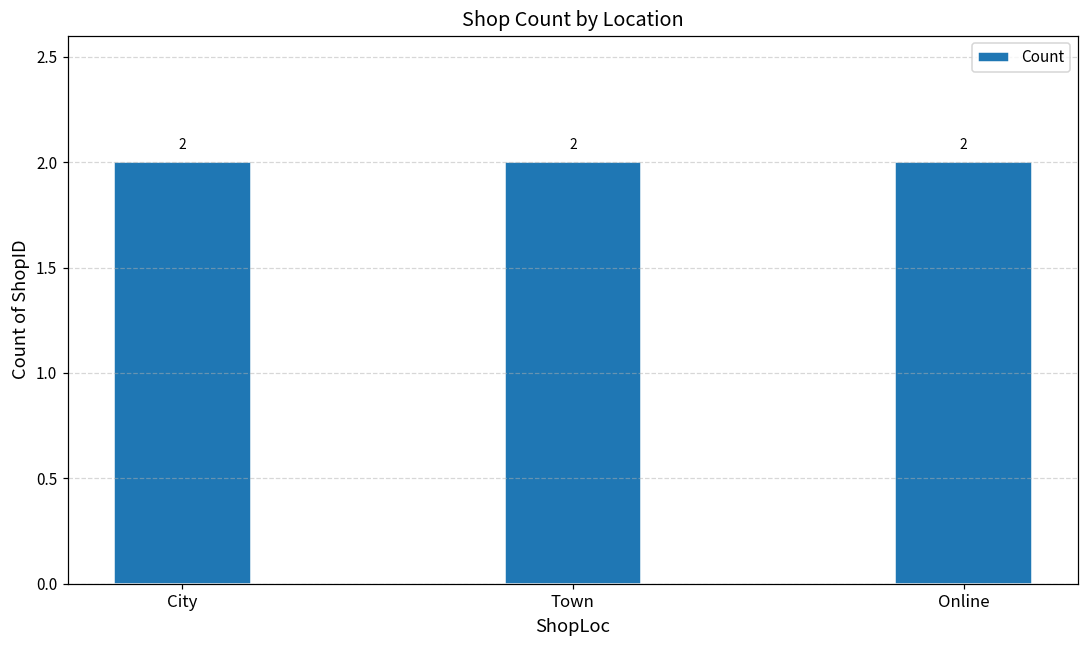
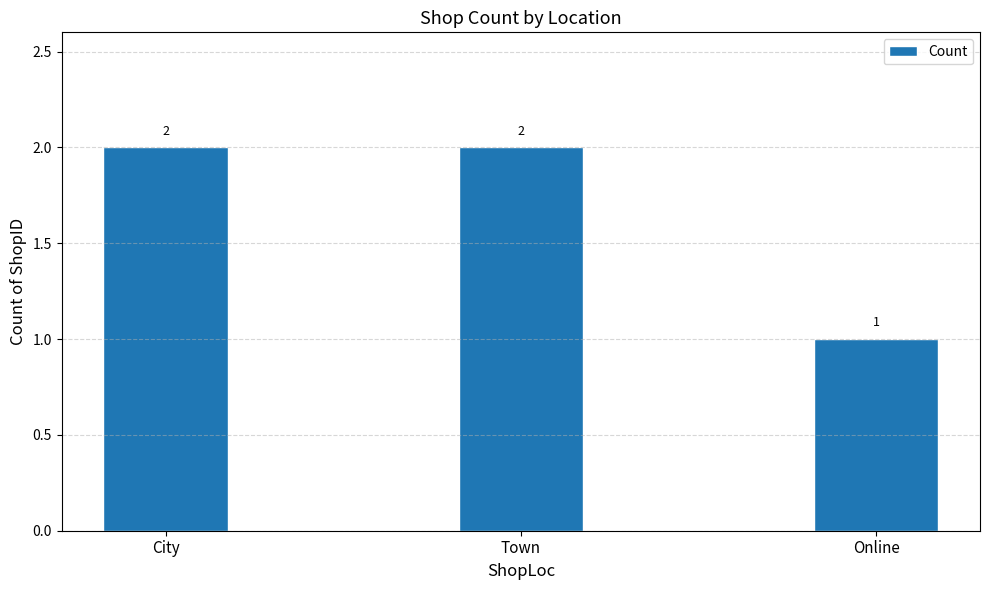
  {
    "City": 2,
    "Town": 2,
-   "Online": 2
+   "Online": 1
  }
